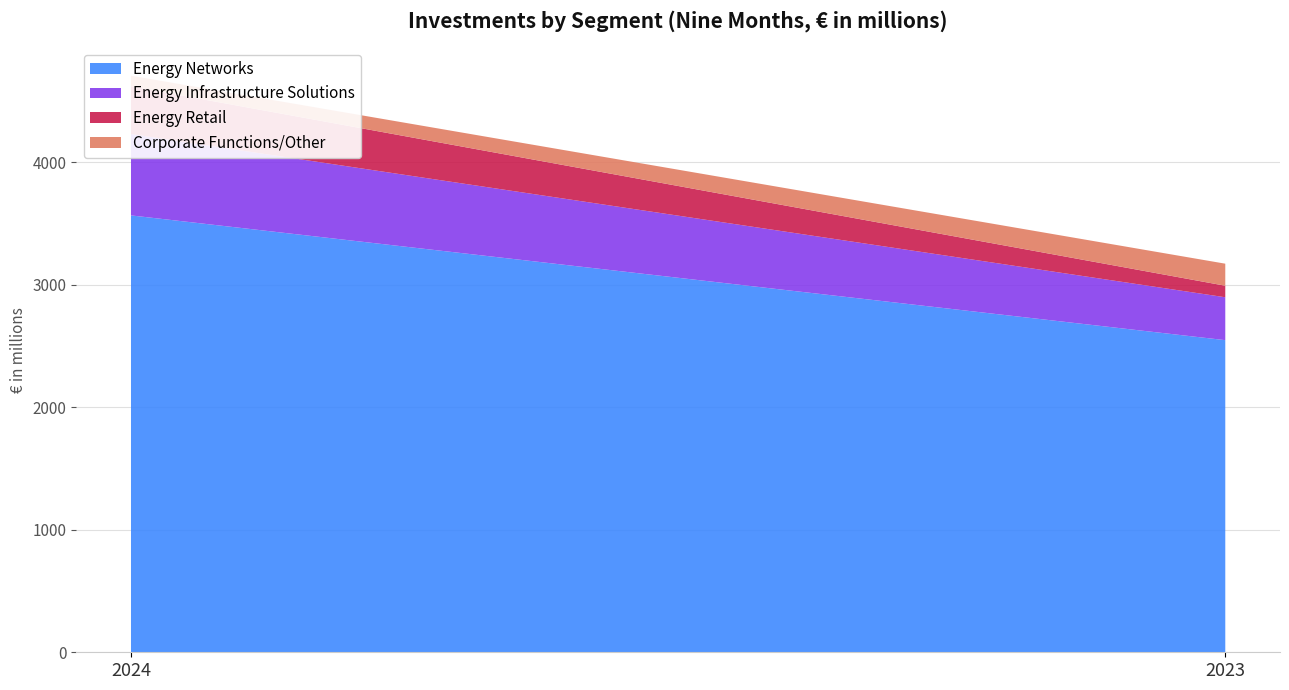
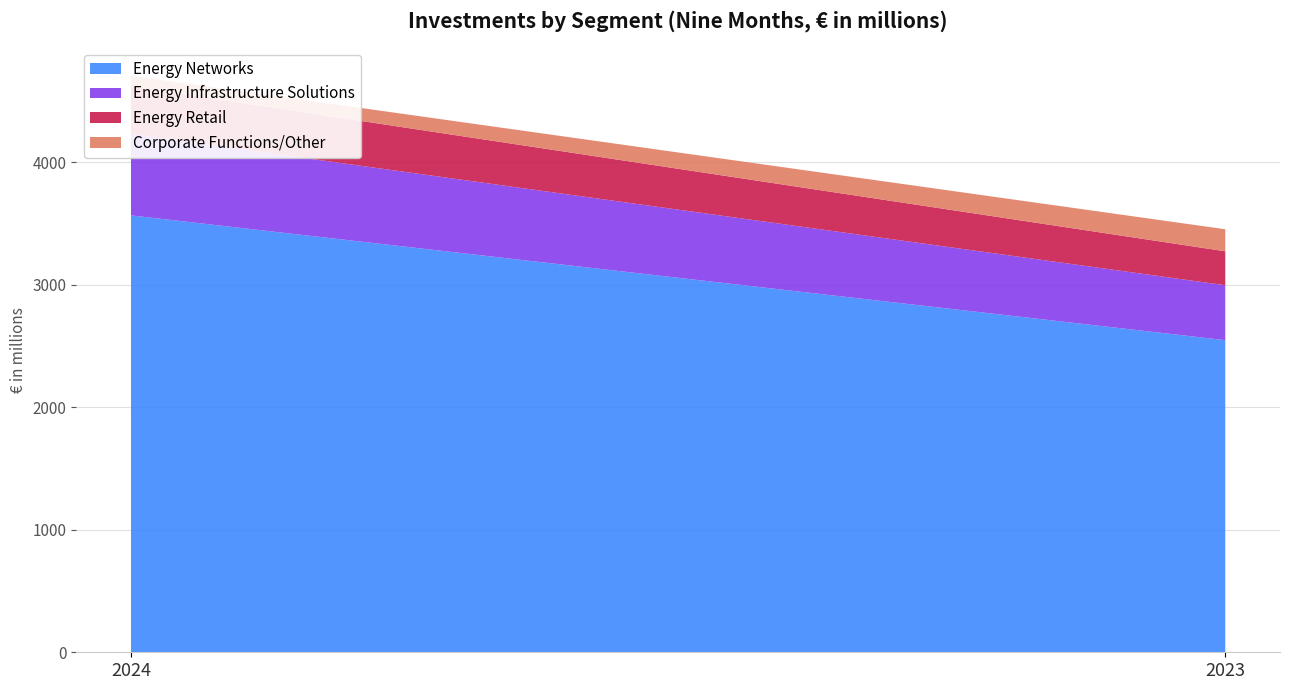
  {
    "Energy Networks": {
      "2024": 3570,
      "2023": 2550
    },
    "Energy Infrastructure Solutions": {
-     "2023": 350
+     "2023": 450
    },
    "Energy Retail": {
-     "2023": 90
+     "2023": 280
    },
    "Corporate Functions/Other": {
      "2023": 180
    }
  }
